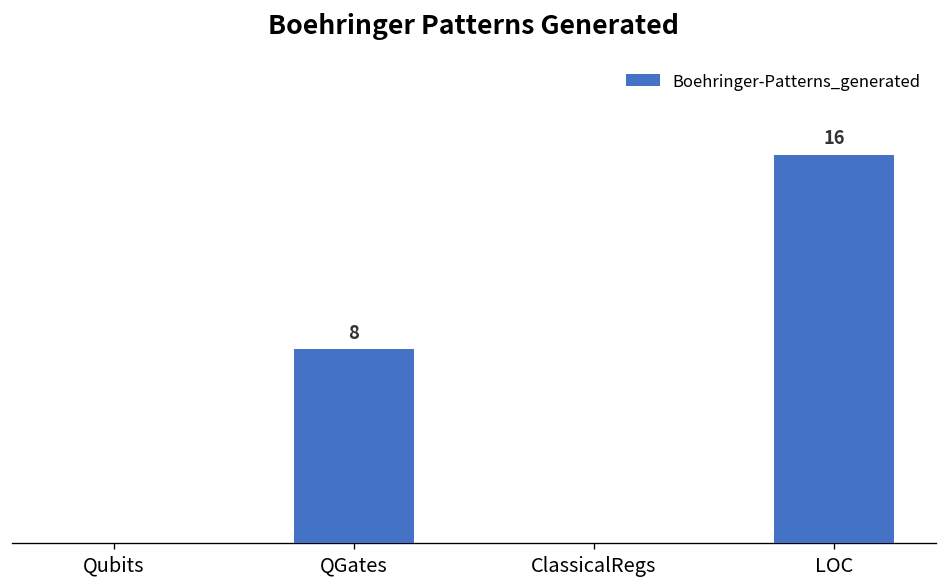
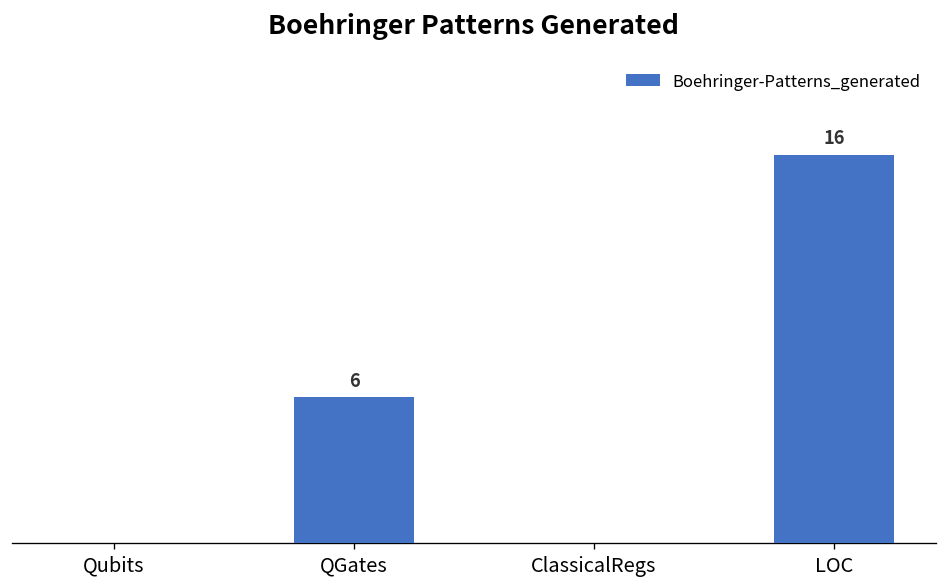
  {
-   "QGates": 8,
+   "QGates": 6,
    "LOC": 16
  }
